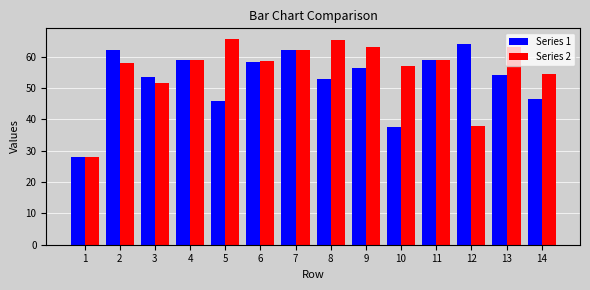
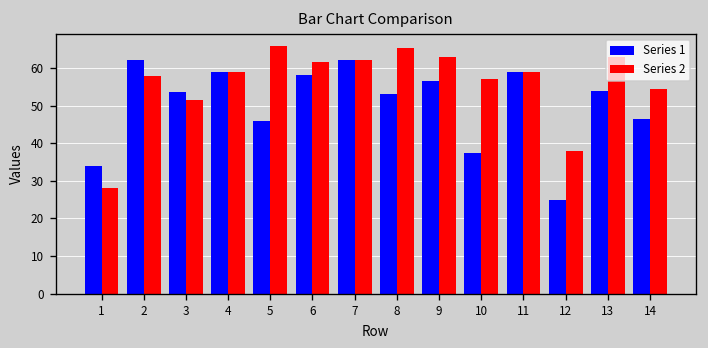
  {
    "Series 1": {
-     "1": 28,
+     "1": 34,
      "2": 62,
      "3": 54,
      "4": 59,
      "5": 46,
      "6": 58,
      "7": 62,
      "8": 53,
      "9": 57,
      "10": 38,
      "11": 59,
-     "12": 64,
+     "12": 25,
      "13": 54,
      "14": 47
    },
    "Series 2": {
      "1": 28,
      "2": 58,
      "3": 51,
      "4": 59,
      "5": 66,
-     "6": 59,
+     "6": 62,
      "7": 62,
      "8": 65,
      "9": 63,
      "10": 57,
      "11": 59,
      "12": 38,
      "14": 55
    }
  }
